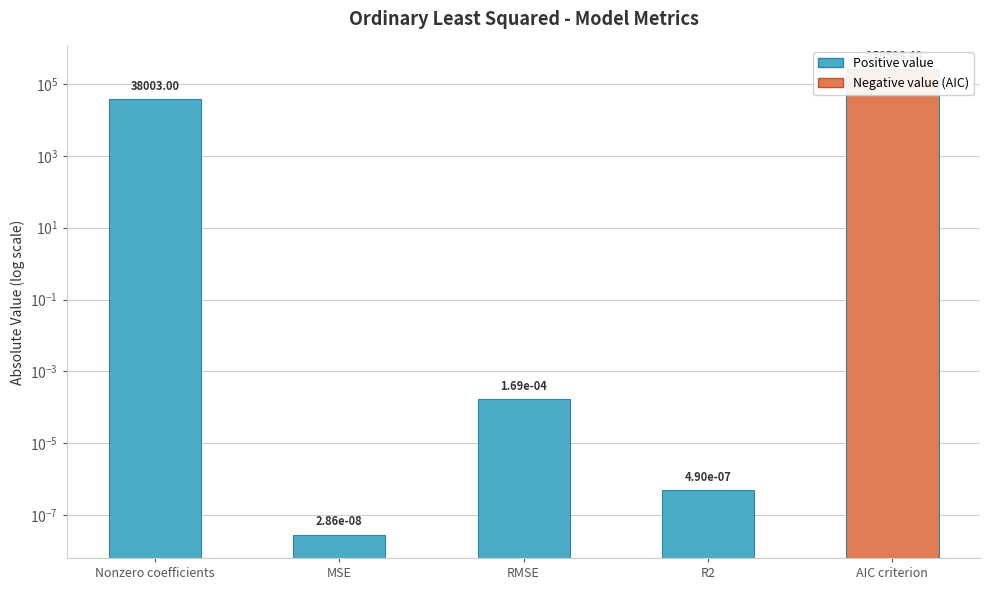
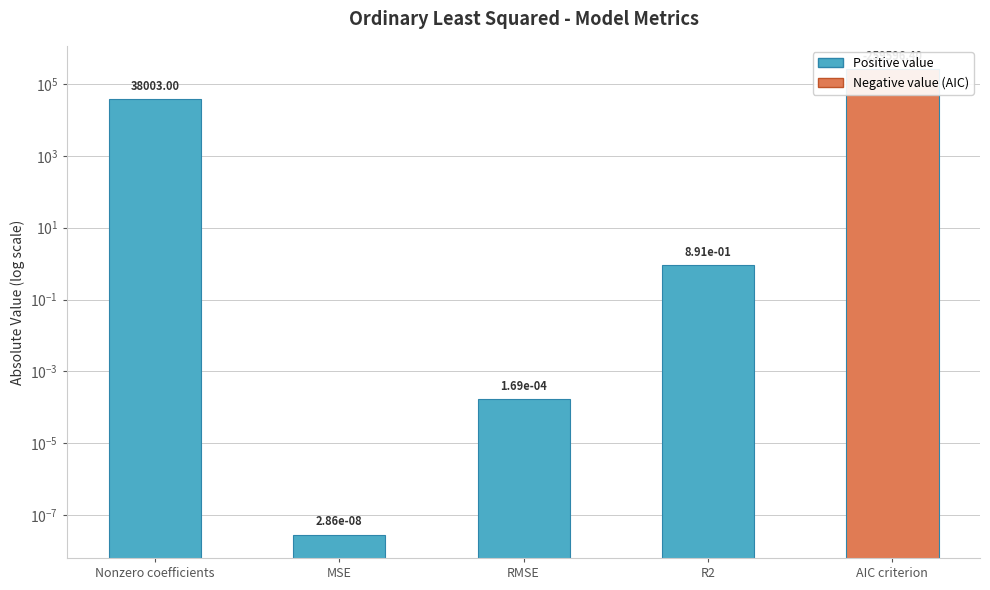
  {
    "Nonzero coefficients": "38003.00",
    "MSE": "2.86e-08",
    "RMSE": "1.69e-04",
-   "R2": "4.90e-07"
+   "R2": "8.91e-01"
  }
